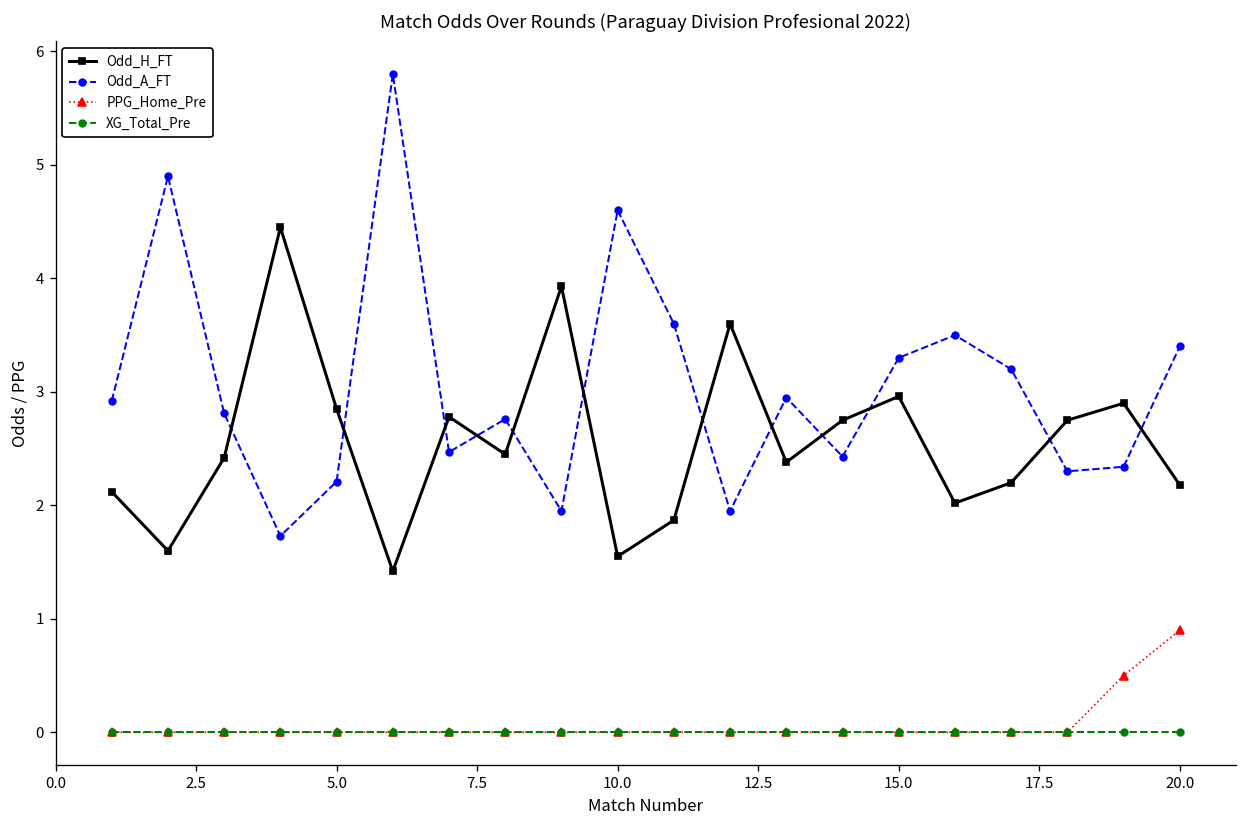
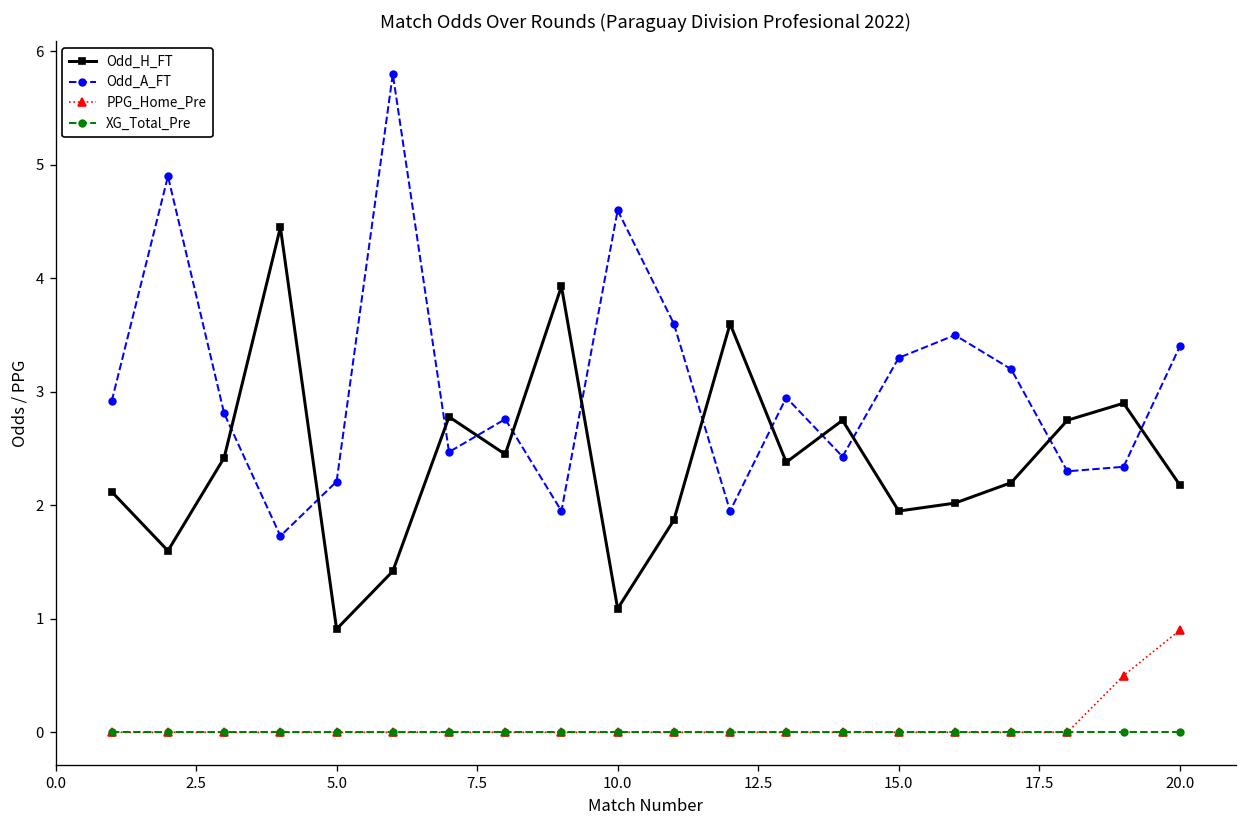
  {
    "Odd_H_FT": {
-     "5.0": 2.9,
-     "10.0": 1.6,
-     "15.0": 3.0,
+     "5.0": 0.9,
+     "10.0": 1.1,
+     "15.0": 2.0,
      "20.0": 2.2
    },
    "Odd_A_FT": {
      "5.0": 2.2,
      "10.0": 4.6,
      "15.0": 3.3,
      "20.0": 3.4
    },
    "PPG_Home_Pre": {
      "20.0": 0.9
    },
    "XG_Total_Pre": {
      "20.0": 0.0
    }
  }
